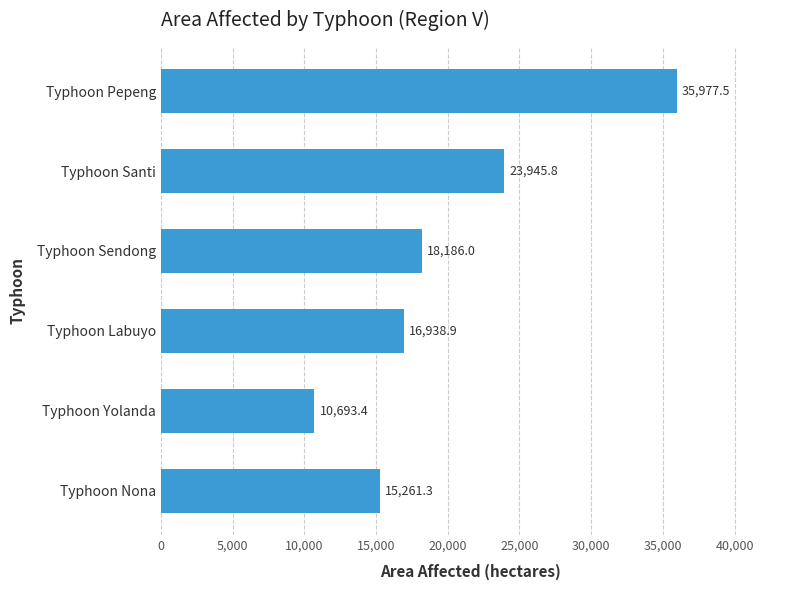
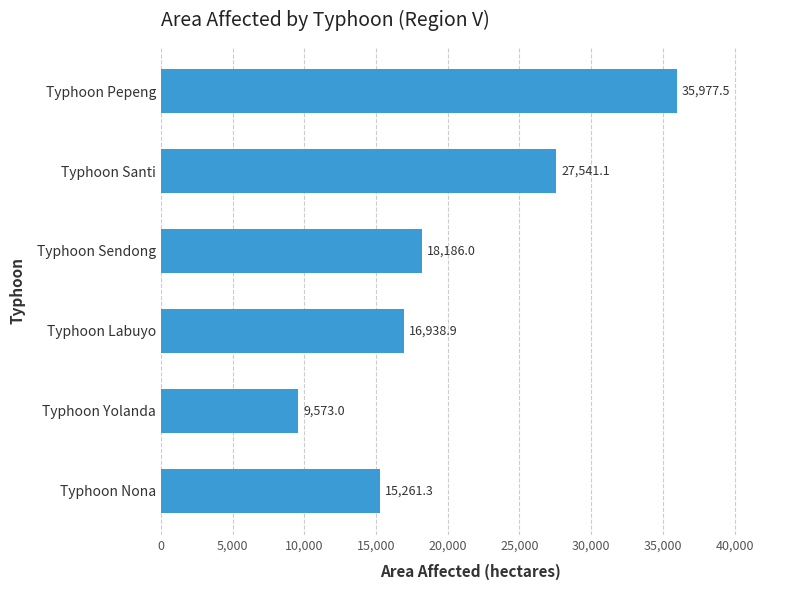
  {
    "Typhoon Pepeng": "35,977.5",
-   "Typhoon Santi": "23,945.8",
+   "Typhoon Santi": "27,541.1",
    "Typhoon Sendong": "18,186.0",
    "Typhoon Labuyo": "16,938.9",
-   "Typhoon Yolanda": "10,693.4",
+   "Typhoon Yolanda": "9,573.0",
    "Typhoon Nona": "15,261.3"
  }
